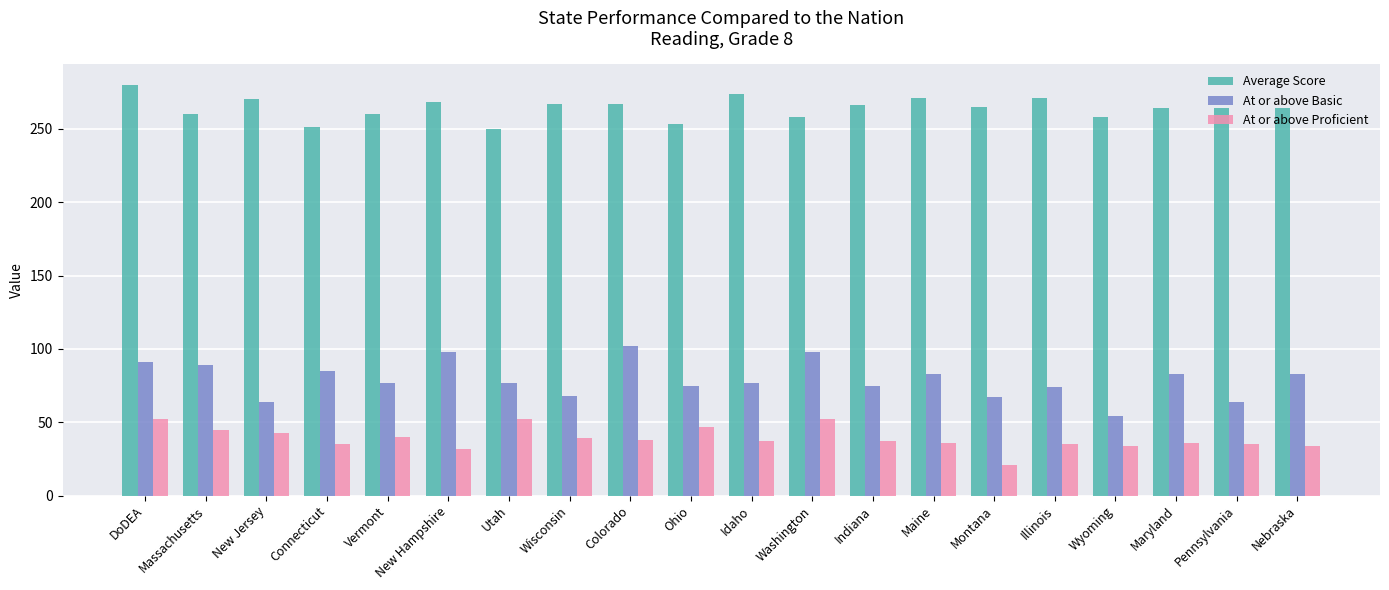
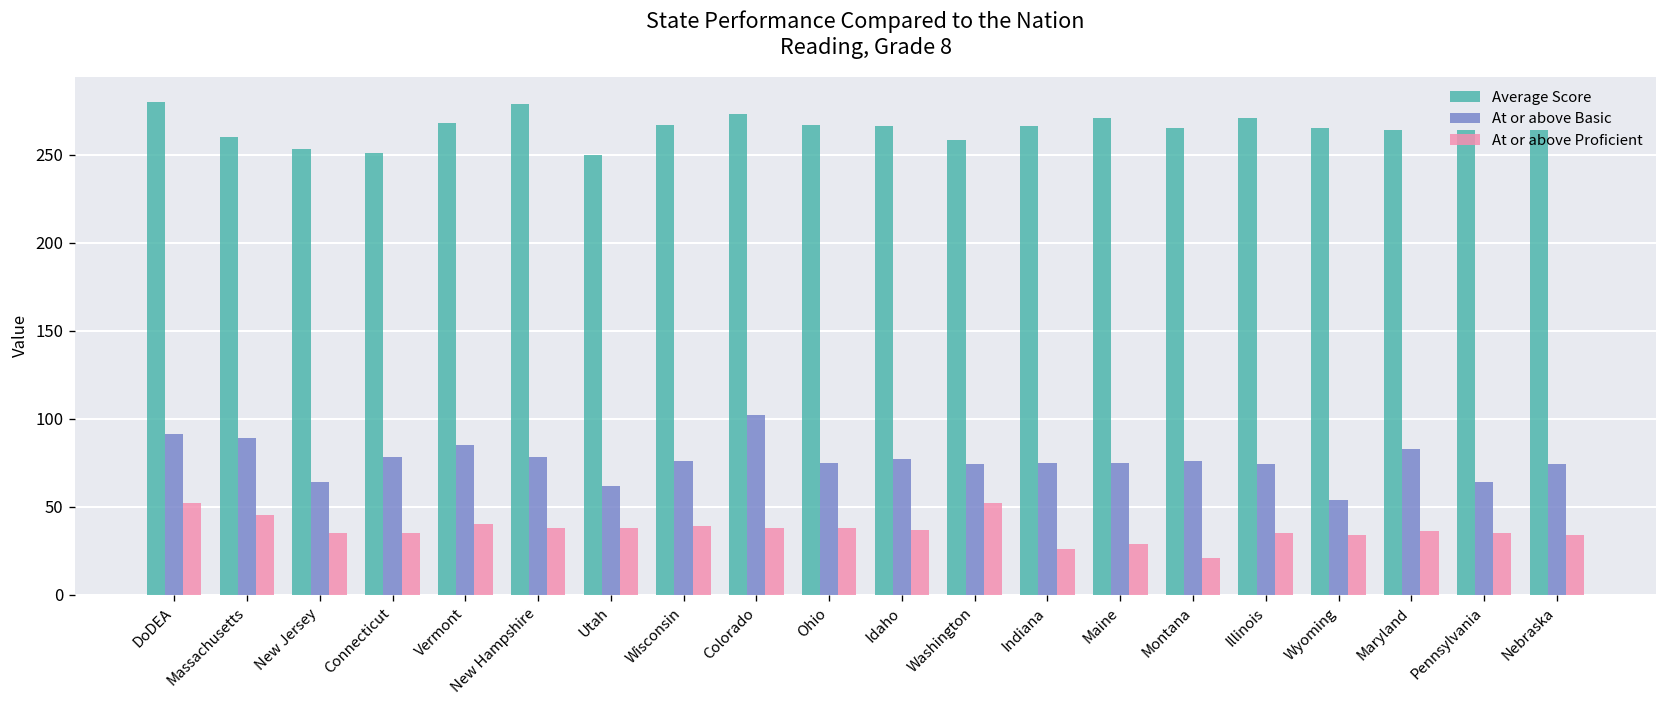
  {
    "Average Score": {
      "DoDEA": 280,
      "Massachusetts": 260,
-     "New Jersey": 270,
+     "New Jersey": 253,
      "Connecticut": 251,
-     "Vermont": 260,
-     "New Hampshire": 268,
+     "Vermont": 268,
+     "New Hampshire": 279,
      "Utah": 250,
      "Wisconsin": 267,
-     "Colorado": 267,
-     "Ohio": 253,
-     "Idaho": 274,
+     "Colorado": 273,
+     "Ohio": 267,
+     "Idaho": 266,
      "Washington": 258,
      "Indiana": 266,
      "Maine": 271,
      "Montana": 265,
      "Illinois": 271,
-     "Wyoming": 258,
+     "Wyoming": 265,
      "Maryland": 264,
      "Pennsylvania": 264,
      "Nebraska": 264
    },
    "At or above Basic": {
      "DoDEA": 91,
      "Massachusetts": 89,
      "New Jersey": 64,
-     "Connecticut": 85,
-     "Vermont": 77,
-     "New Hampshire": 98,
-     "Utah": 77,
-     "Wisconsin": 68,
+     "Connecticut": 78,
+     "Vermont": 85,
+     "New Hampshire": 78,
+     "Utah": 62,
+     "Wisconsin": 76,
      "Colorado": 102,
      "Ohio": 75,
      "Idaho": 77,
-     "Washington": 98,
+     "Washington": 74,
      "Indiana": 75,
-     "Maine": 83,
-     "Montana": 67,
+     "Maine": 75,
+     "Montana": 76,
      "Illinois": 74,
      "Wyoming": 54,
      "Maryland": 83,
      "Pennsylvania": 64,
-     "Nebraska": 83
+     "Nebraska": 74
    },
    "At or above Proficient": {
      "DoDEA": 52,
      "Massachusetts": 45,
-     "New Jersey": 43,
+     "New Jersey": 35,
      "Connecticut": 35,
      "Vermont": 40,
-     "New Hampshire": 32,
-     "Utah": 52,
+     "New Hampshire": 38,
+     "Utah": 38,
      "Wisconsin": 39,
      "Colorado": 38,
-     "Ohio": 47,
+     "Ohio": 38,
      "Idaho": 37,
      "Washington": 52,
-     "Indiana": 37,
-     "Maine": 36,
+     "Indiana": 26,
+     "Maine": 29,
      "Montana": 21,
      "Illinois": 35,
      "Wyoming": 34,
      "Maryland": 36,
      "Pennsylvania": 35,
      "Nebraska": 34
    }
  }
